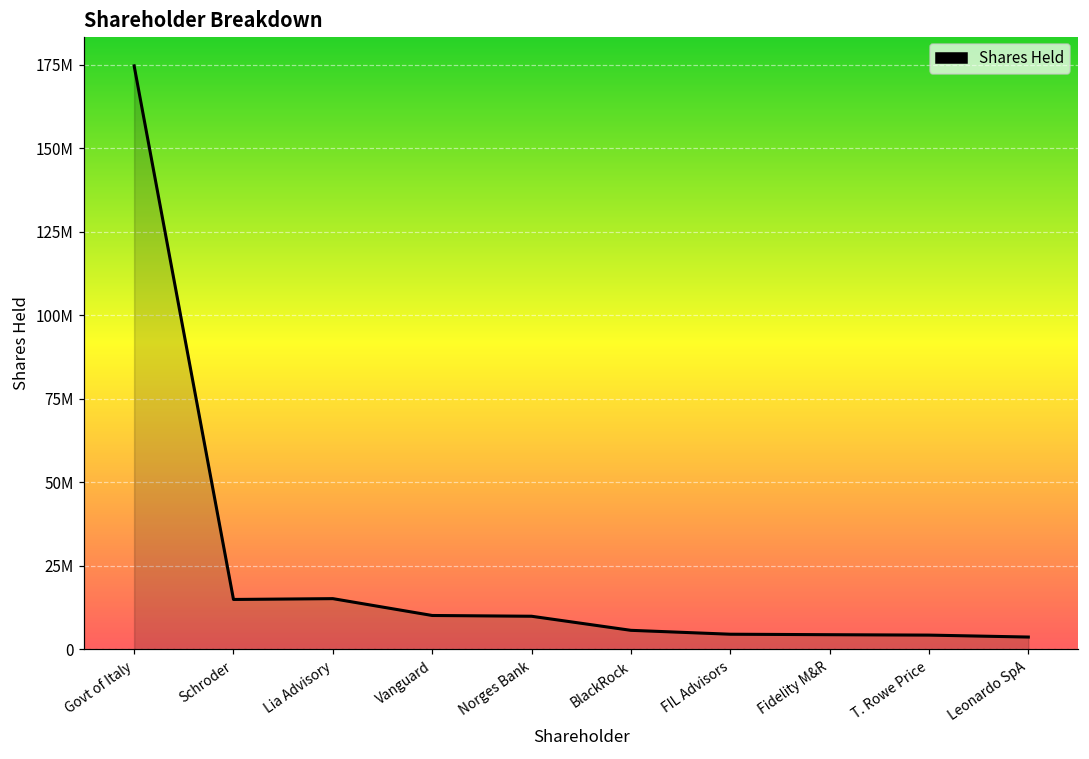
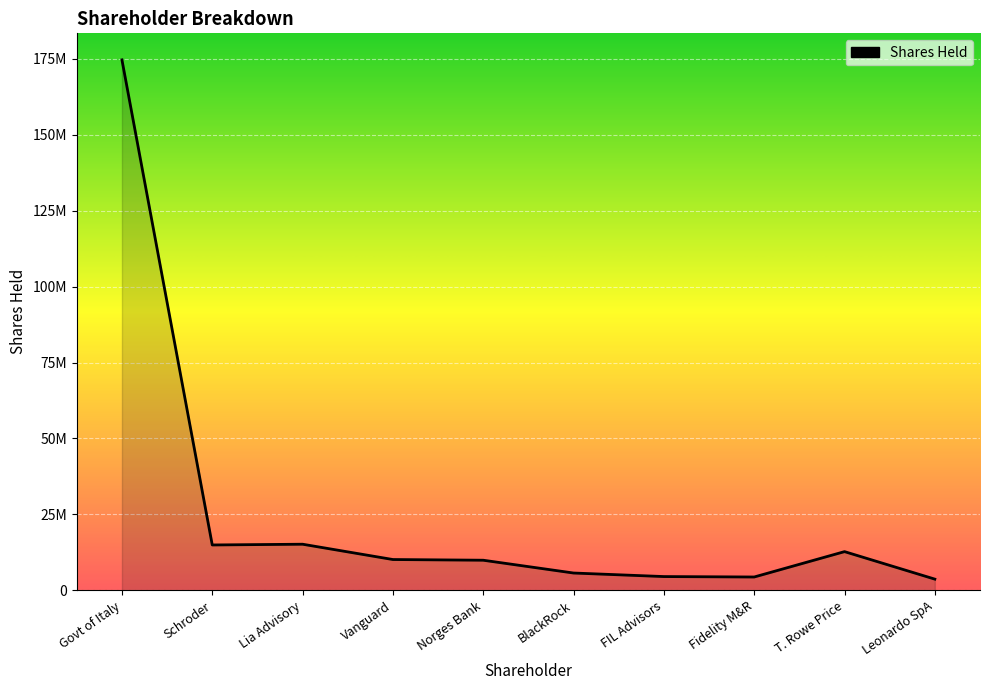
  {
    "Govt of Italy": 175000000,
    "Schroder": 15000000,
    "Lia Advisory": 15000000,
    "Vanguard": 10000000,
    "Norges Bank": 10000000,
    "BlackRock": 6000000,
    "FIL Advisors": 5000000,
    "Fidelity M&R": 4000000,
-   "T. Rowe Price": 4000000,
+   "T. Rowe Price": 13000000,
    "Leonardo SpA": 4000000
  }
